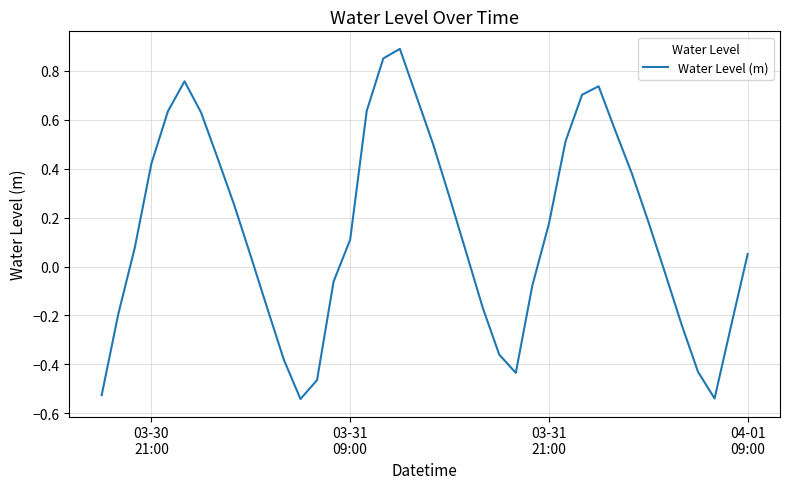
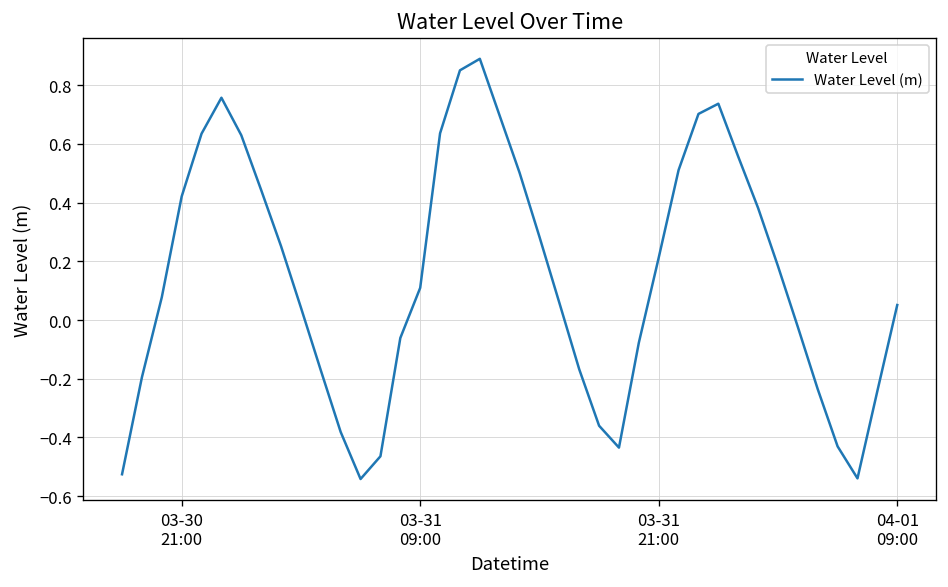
  {
    "03-30 21:00": 0.42,
    "03-31 09:00": 0.11,
-   "03-31 21:00": 0.17,
+   "03-31 21:00": 0.21,
    "04-01 09:00": 0.05
  }
